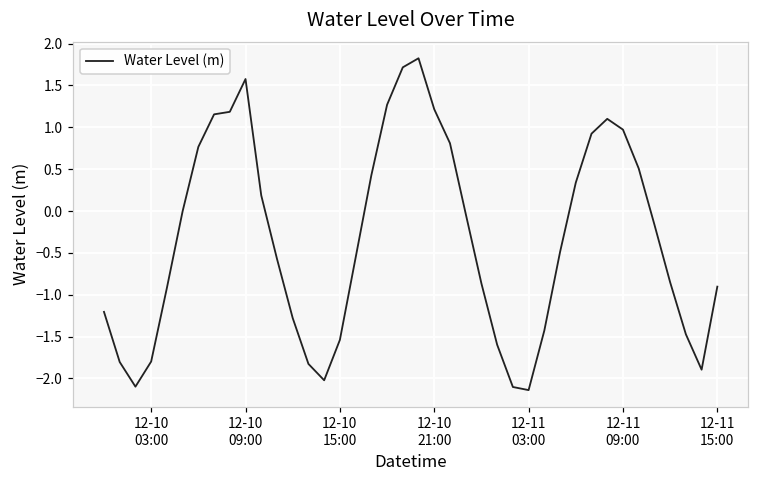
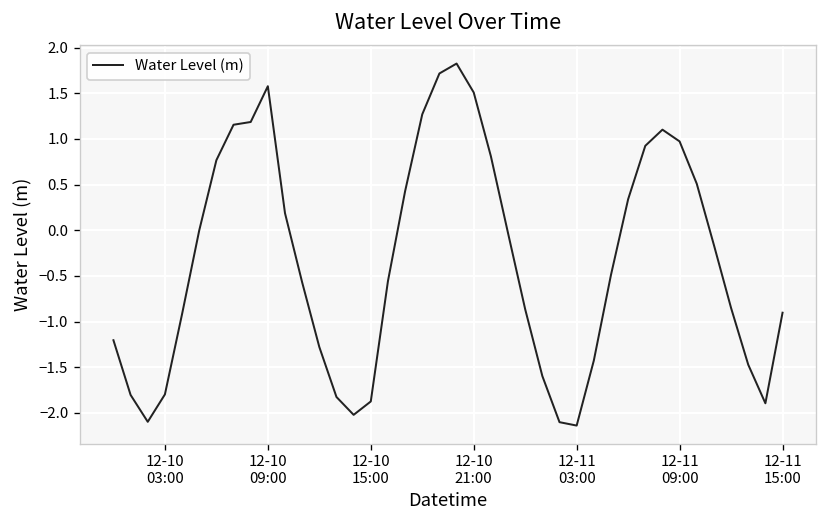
  {
    "12-10 03:00": -1.8,
    "12-10 09:00": 1.6,
-   "12-10 15:00": -1.5,
-   "12-10 21:00": 1.2,
+   "12-10 15:00": -1.9,
+   "12-10 21:00": 1.5,
    "12-11 03:00": -2.1,
    "12-11 09:00": 1.0,
    "12-11 15:00": -0.9
  }
